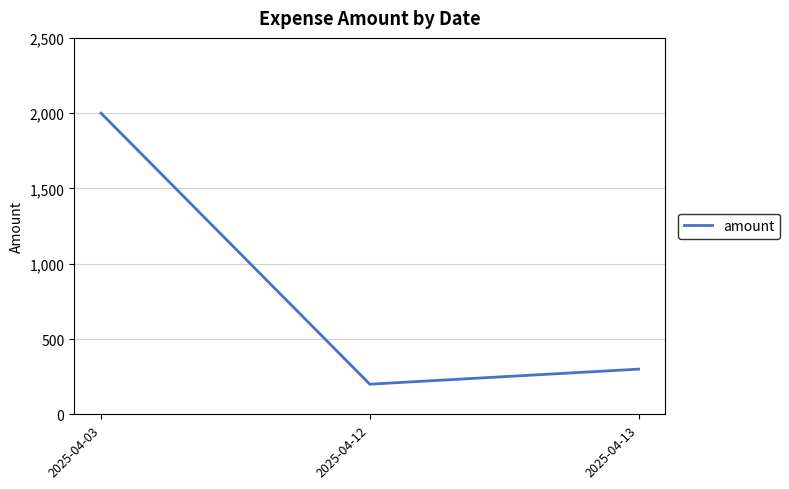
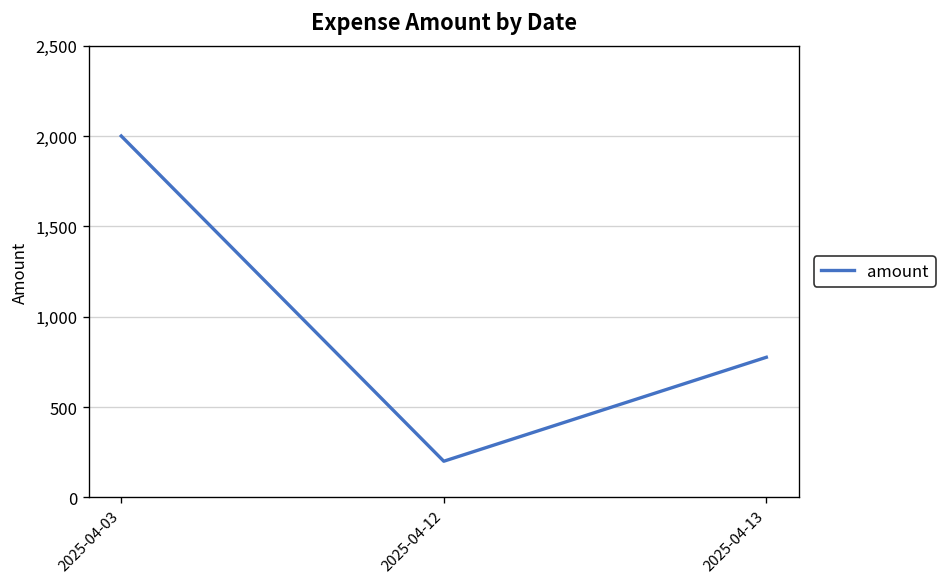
  {
    "2025-04-03": "2,000",
    "2025-04-12": "200",
-   "2025-04-13": "300"
+   "2025-04-13": "780"
  }
